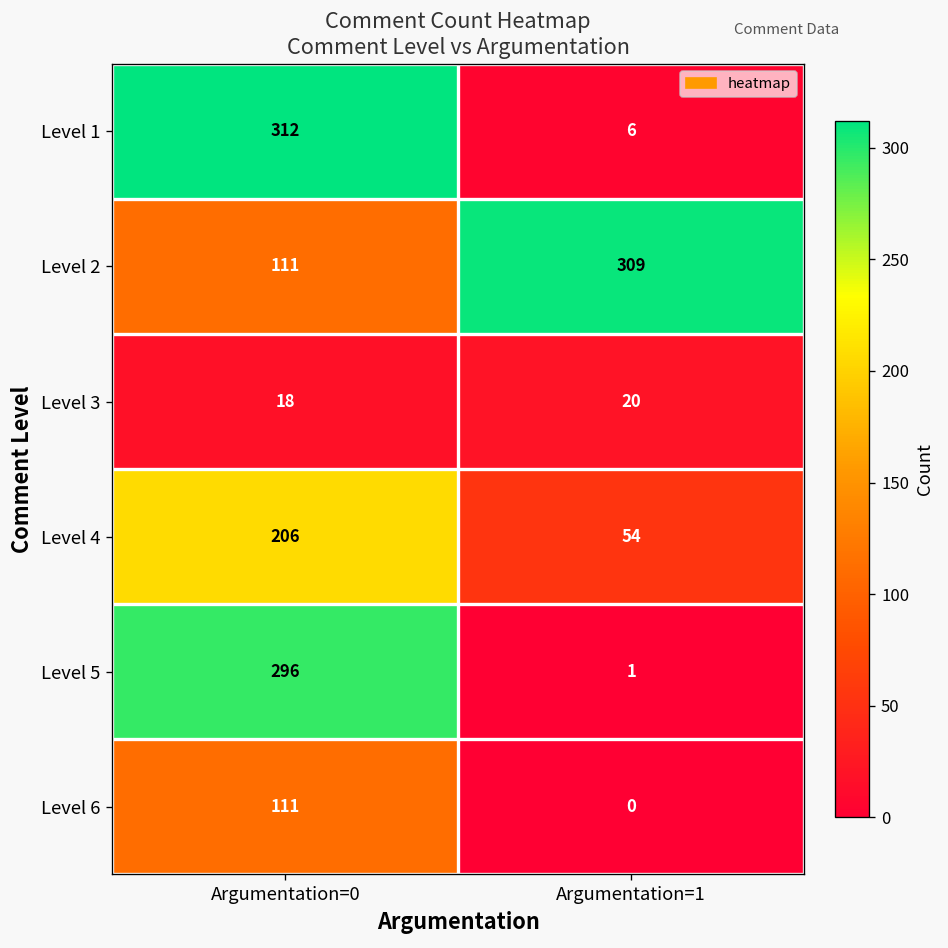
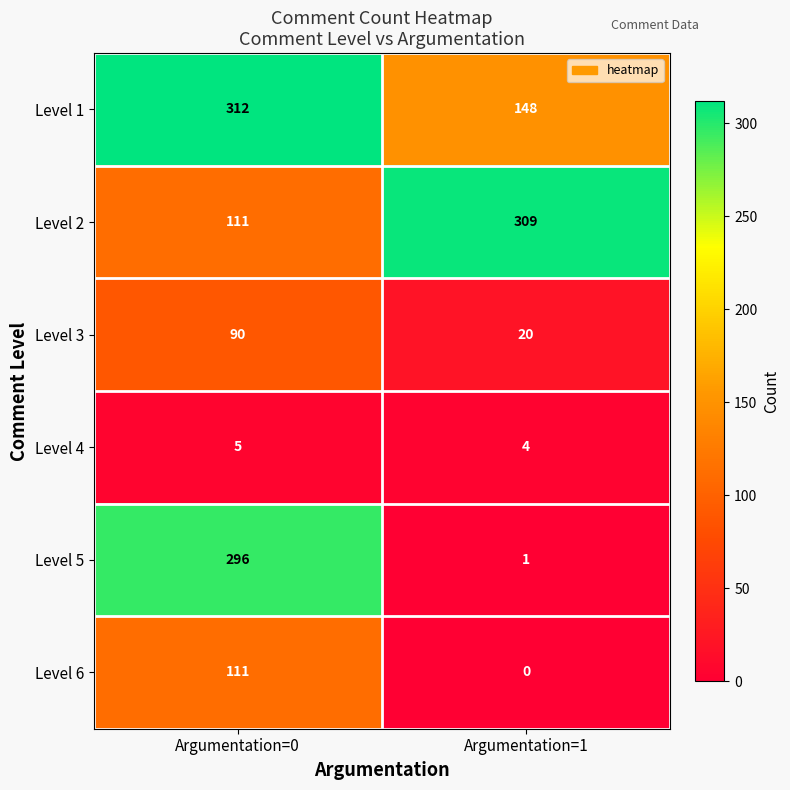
  {
    "Level 1": {
      "Argumentation=0": 312,
-     "Argumentation=1": 6
+     "Argumentation=1": 148
    },
    "Level 2": {
      "Argumentation=0": 111,
      "Argumentation=1": 309
    },
    "Level 3": {
-     "Argumentation=0": 18,
+     "Argumentation=0": 90,
      "Argumentation=1": 20
    },
    "Level 4": {
-     "Argumentation=0": 206,
-     "Argumentation=1": 54
+     "Argumentation=0": 5,
+     "Argumentation=1": 4
    },
    "Level 5": {
      "Argumentation=0": 296,
      "Argumentation=1": 1
    },
    "Level 6": {
      "Argumentation=0": 111,
      "Argumentation=1": 0
    }
  }
